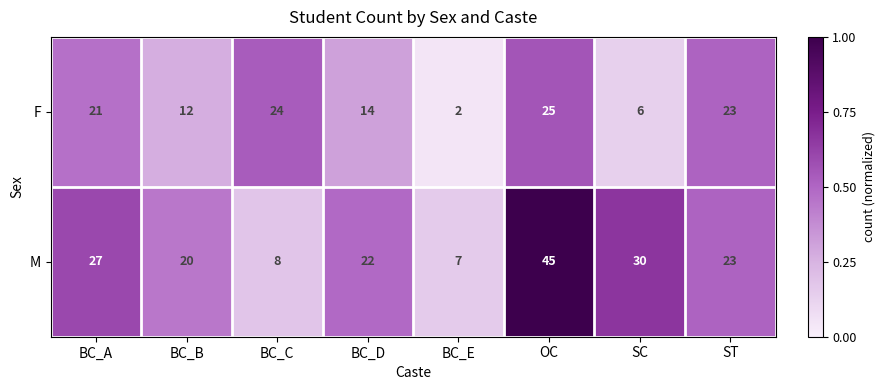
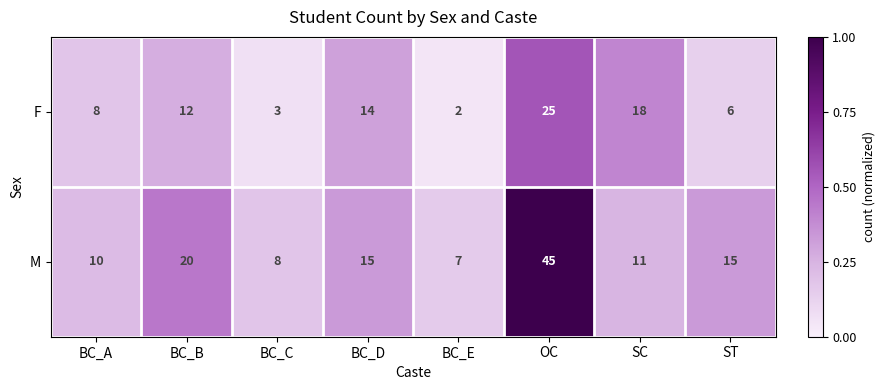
  {
    "F": {
-     "BC_A": 21,
+     "BC_A": 8,
      "BC_B": 12,
-     "BC_C": 24,
+     "BC_C": 3,
      "BC_D": 14,
      "BC_E": 2,
      "OC": 25,
-     "SC": 6,
-     "ST": 23
+     "SC": 18,
+     "ST": 6
    },
    "M": {
-     "BC_A": 27,
+     "BC_A": 10,
      "BC_B": 20,
      "BC_C": 8,
-     "BC_D": 22,
+     "BC_D": 15,
      "BC_E": 7,
      "OC": 45,
-     "SC": 30,
-     "ST": 23
+     "SC": 11,
+     "ST": 15
    }
  }
